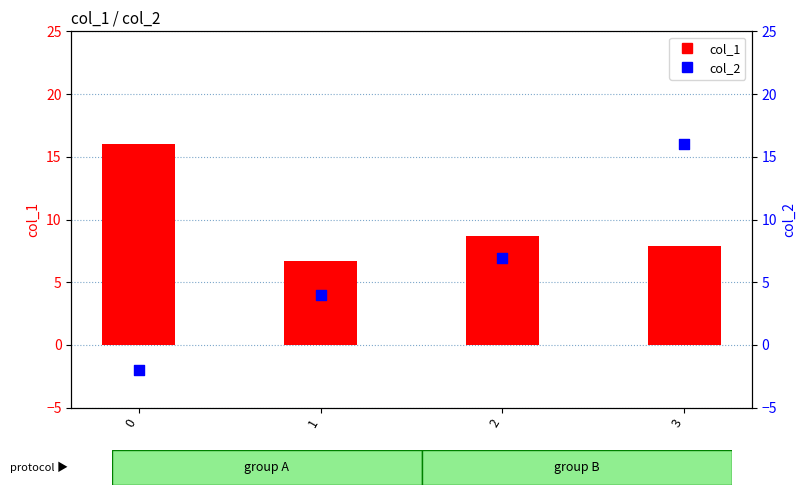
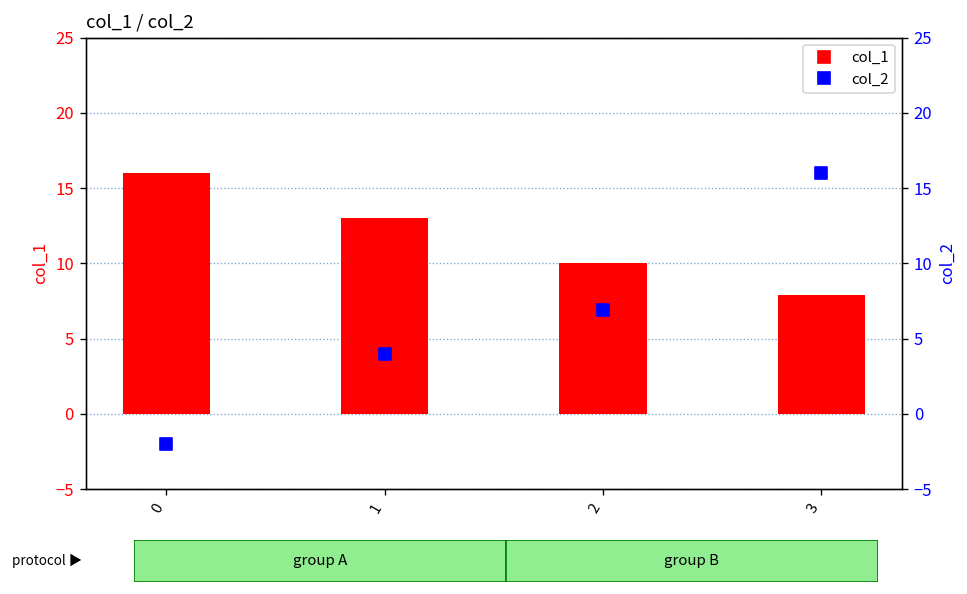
  {
    "col_1": {
      "0": 16.0,
-     "1": 6.7,
-     "2": 8.7,
+     "1": 13.0,
+     "2": 10.0,
      "3": 7.9
    }
  }
